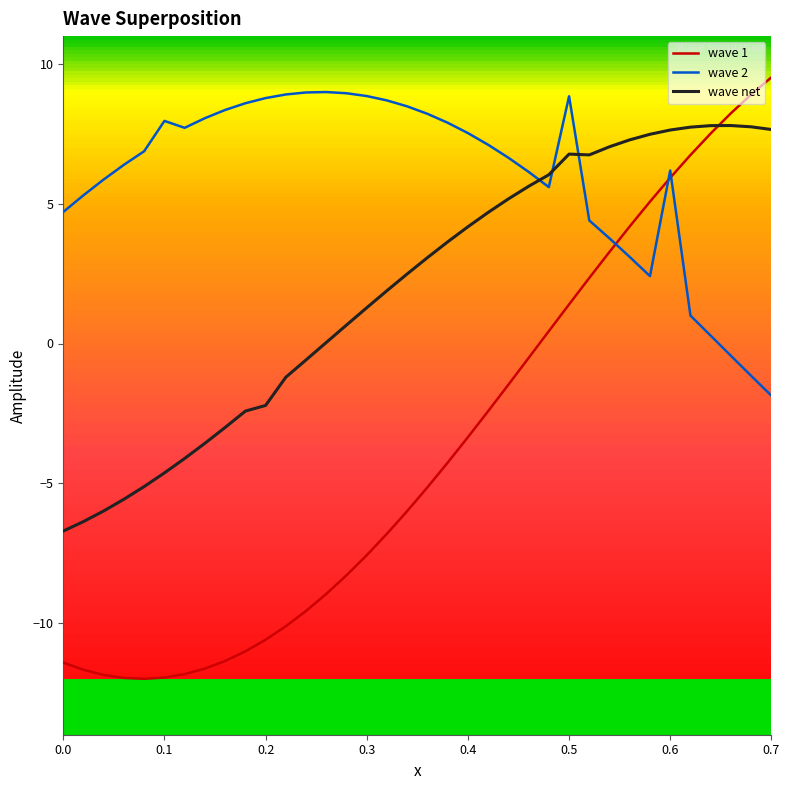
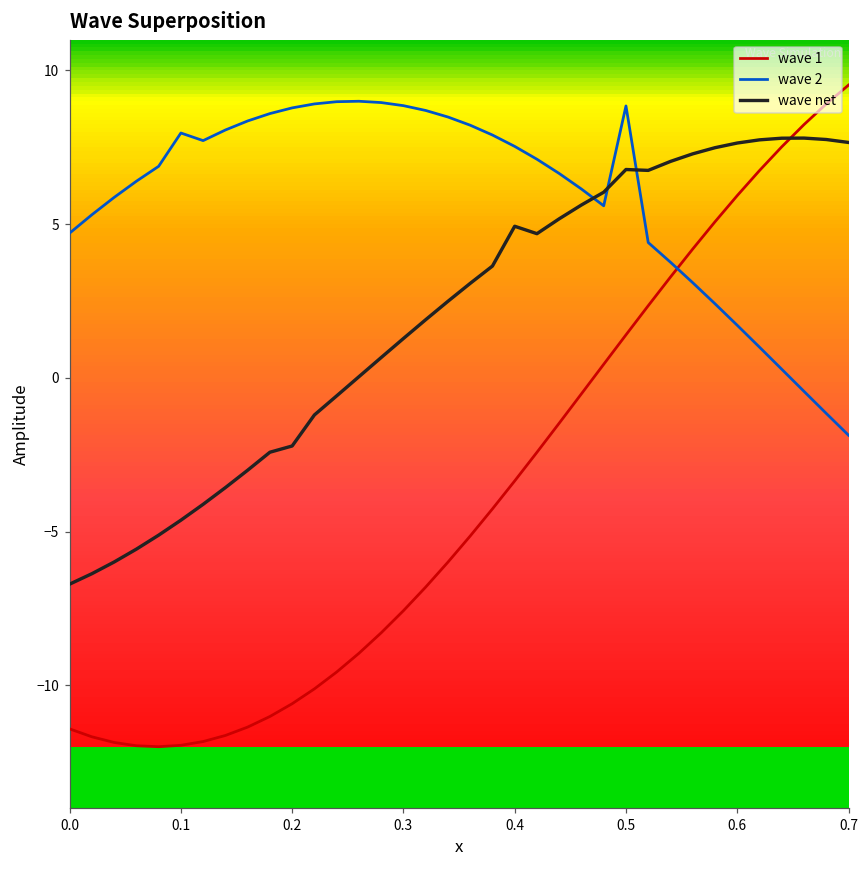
  {
    "wave 2": {
      "0.1": 8.0,
      "0.2": 8.8,
      "0.3": 8.9,
      "0.4": 7.5,
      "0.5": 8.8,
-     "0.6": 6.2
+     "0.6": 1.7
    },
    "wave net": {
      "0.1": -4.6,
      "0.2": -2.2,
      "0.3": 1.3,
-     "0.4": 4.2,
+     "0.4": 4.9,
      "0.5": 6.8,
      "0.6": 7.6
    }
  }
